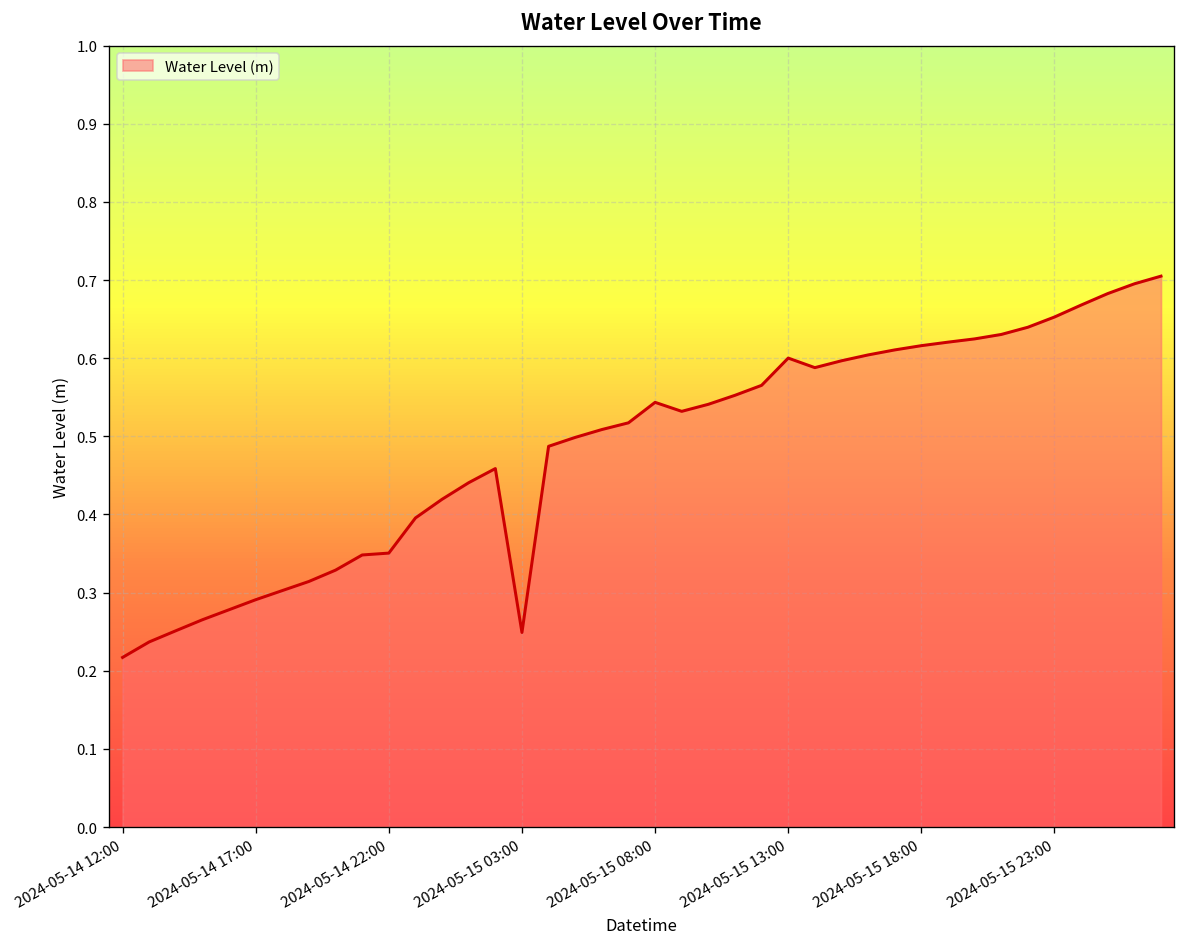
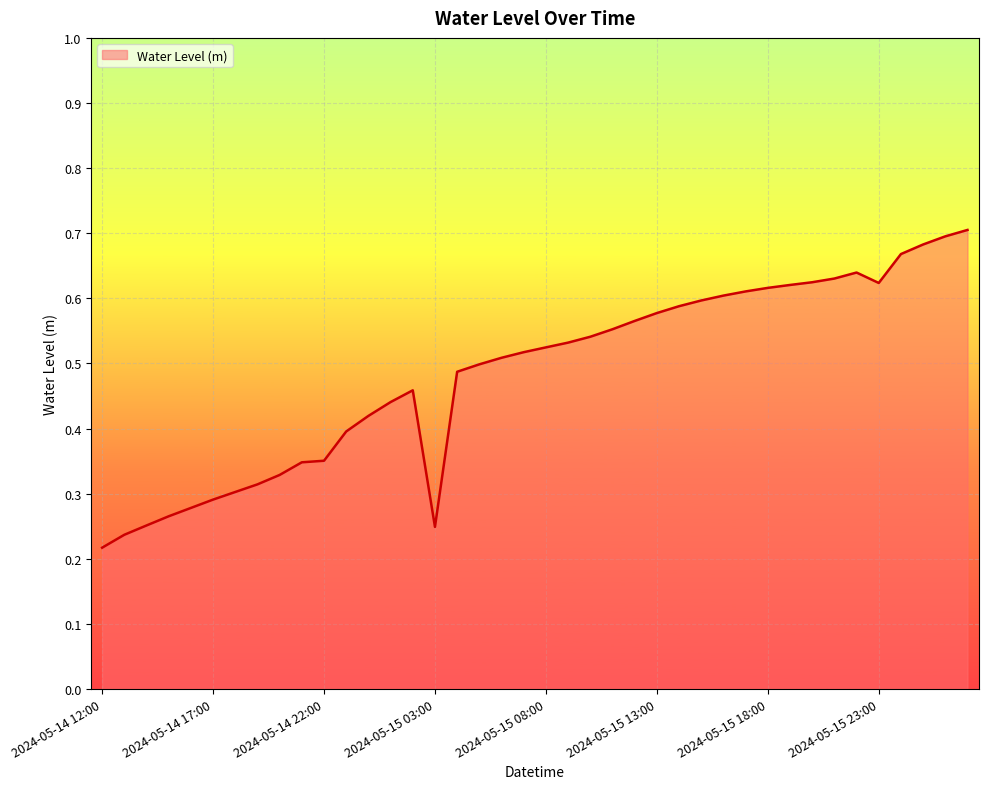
  {
    "2024-05-14 12:00": 0.22,
    "2024-05-14 17:00": 0.29,
    "2024-05-14 22:00": 0.35,
    "2024-05-15 03:00": 0.25,
-   "2024-05-15 08:00": 0.54,
-   "2024-05-15 13:00": 0.60,
+   "2024-05-15 08:00": 0.52,
+   "2024-05-15 13:00": 0.58,
    "2024-05-15 18:00": 0.62,
-   "2024-05-15 23:00": 0.65
+   "2024-05-15 23:00": 0.62
  }
